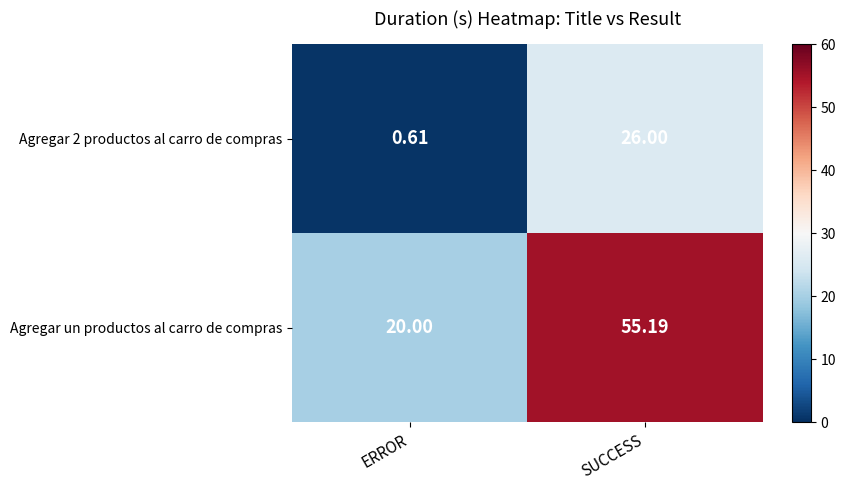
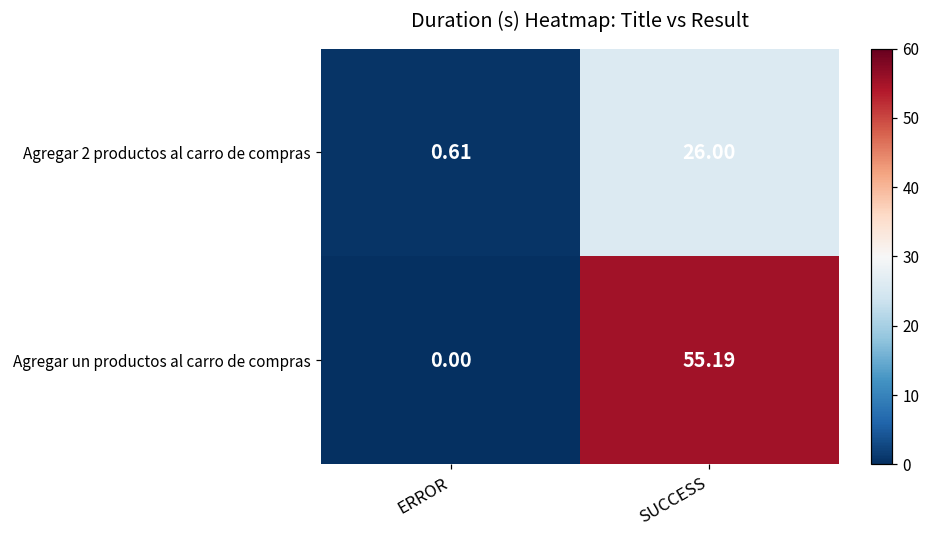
  {
    "Agregar 2 productos al carro de compras": {
      "ERROR": 0.61
    },
    "Agregar un productos al carro de compras": {
-     "ERROR": 20.00,
+     "ERROR": 0.00,
      "SUCCESS": 55.19
    }
  }
